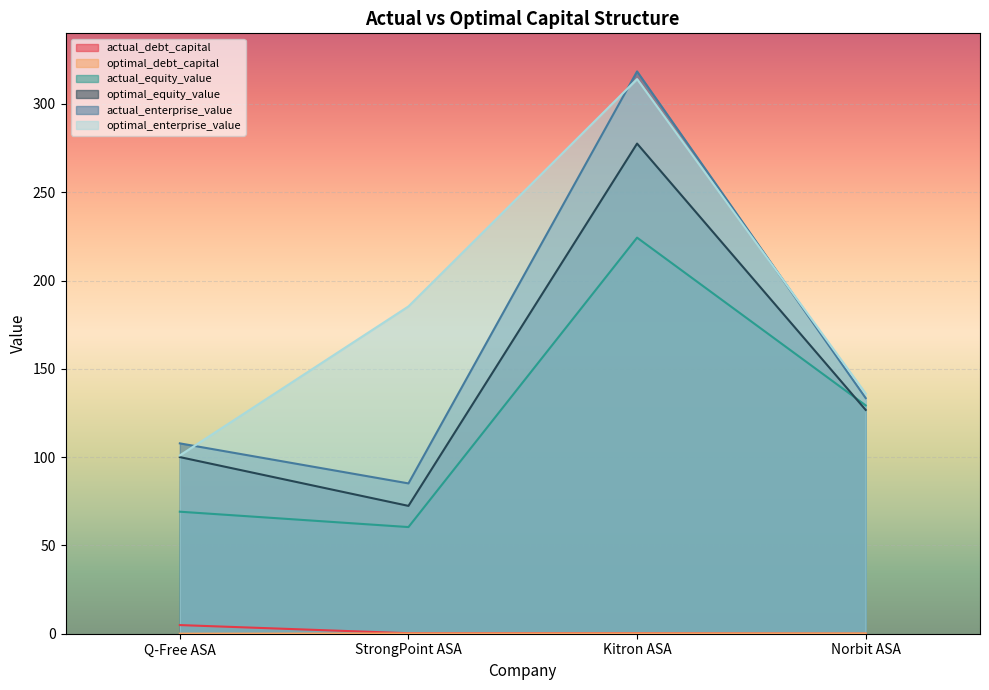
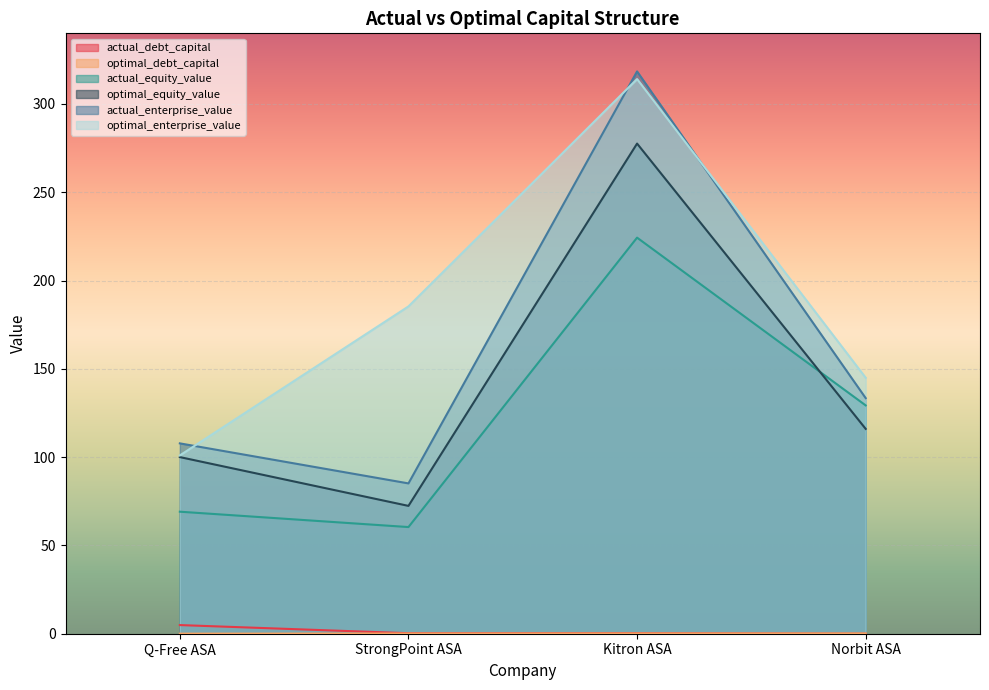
  {
    "actual_debt_capital": {
      "Q-Free ASA": 5
    },
    "optimal_debt_capital": {
      "Q-Free ASA": 0
    },
    "optimal_equity_value": {
      "StrongPoint ASA": 72,
      "Kitron ASA": 278,
-     "Norbit ASA": 127
+     "Norbit ASA": 116
    },
    "optimal_enterprise_value": {
      "StrongPoint ASA": 185,
      "Kitron ASA": 314,
-     "Norbit ASA": 136
+     "Norbit ASA": 145
    }
  }
